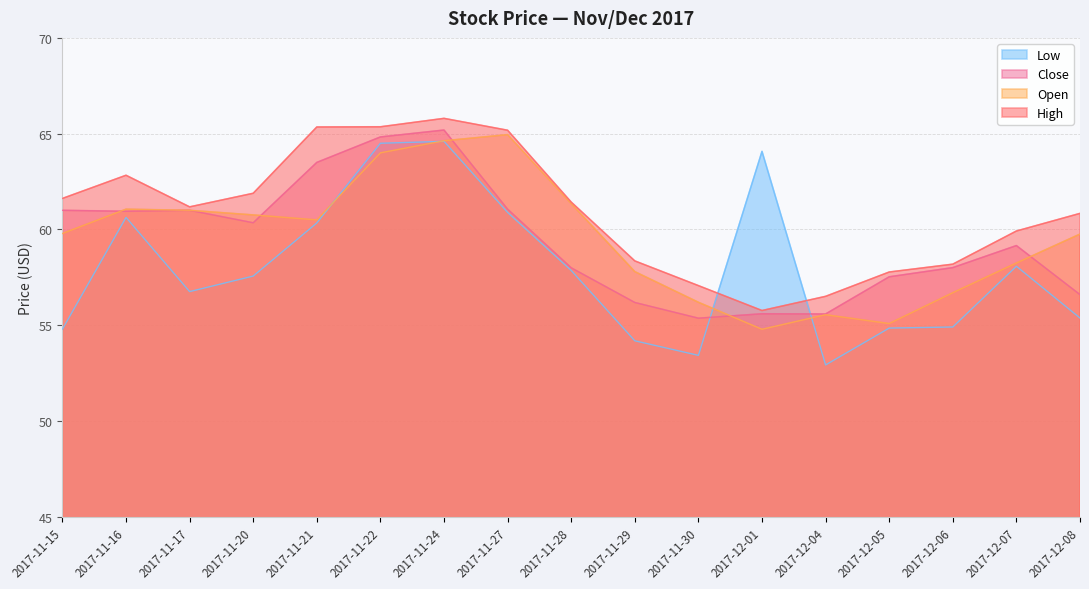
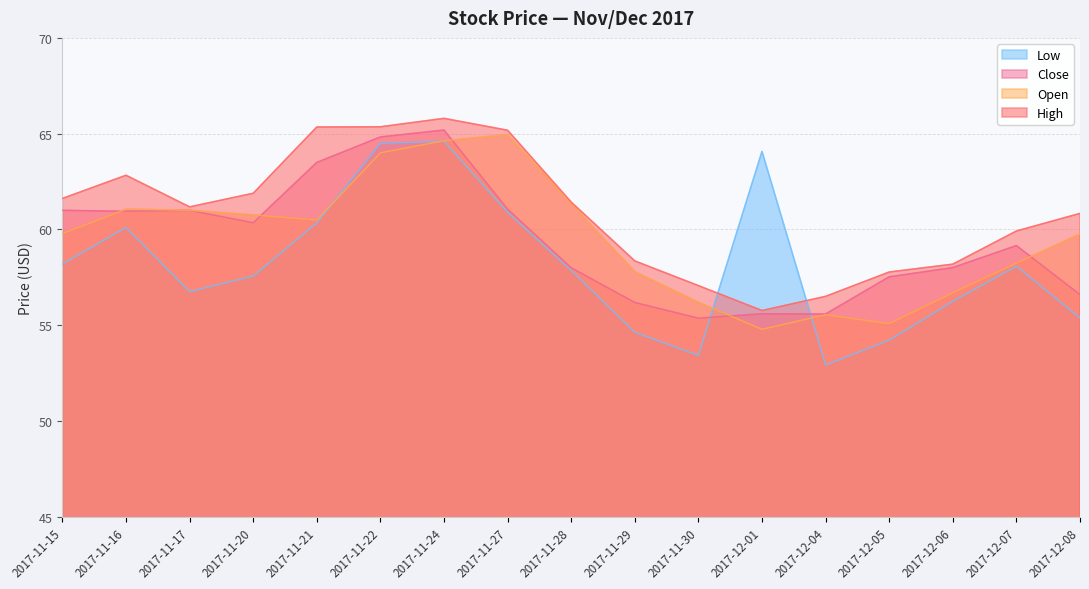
  {
    "Low": {
-     "2017-11-15": 54.8,
-     "2017-11-16": 60.6,
+     "2017-11-15": 58.2,
+     "2017-11-16": 60.1,
      "2017-11-17": 56.8,
      "2017-11-20": 57.6,
      "2017-11-21": 60.3,
      "2017-11-22": 64.5,
      "2017-11-27": 60.9,
      "2017-11-28": 57.9,
-     "2017-11-29": 54.2,
+     "2017-11-29": 54.6,
      "2017-11-30": 53.4,
      "2017-12-01": 64.1,
      "2017-12-04": 52.9,
-     "2017-12-05": 54.9,
-     "2017-12-06": 54.9,
+     "2017-12-05": 54.2,
+     "2017-12-06": 56.3,
      "2017-12-07": 58.1,
      "2017-12-08": 55.4
    }
  }
